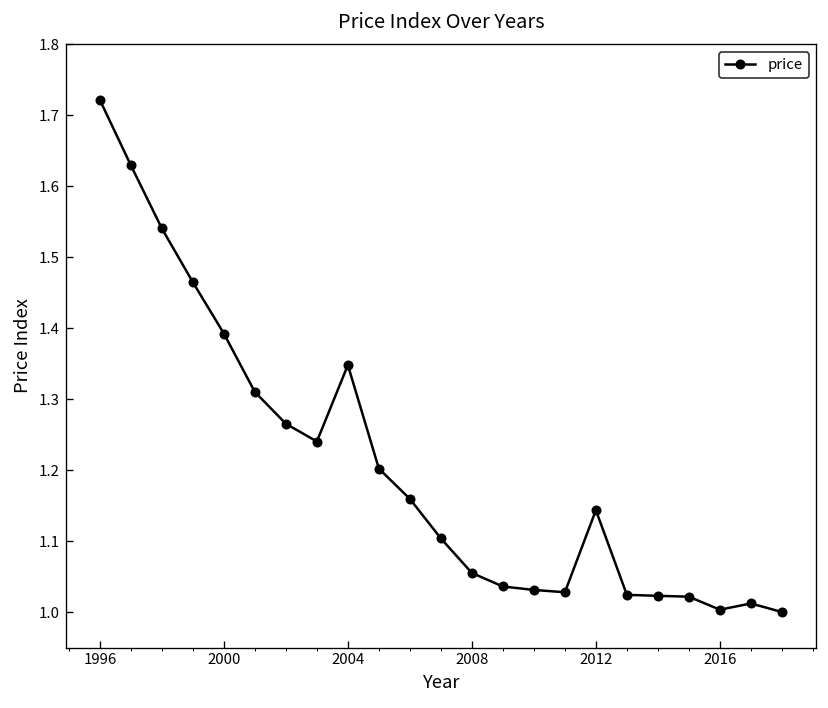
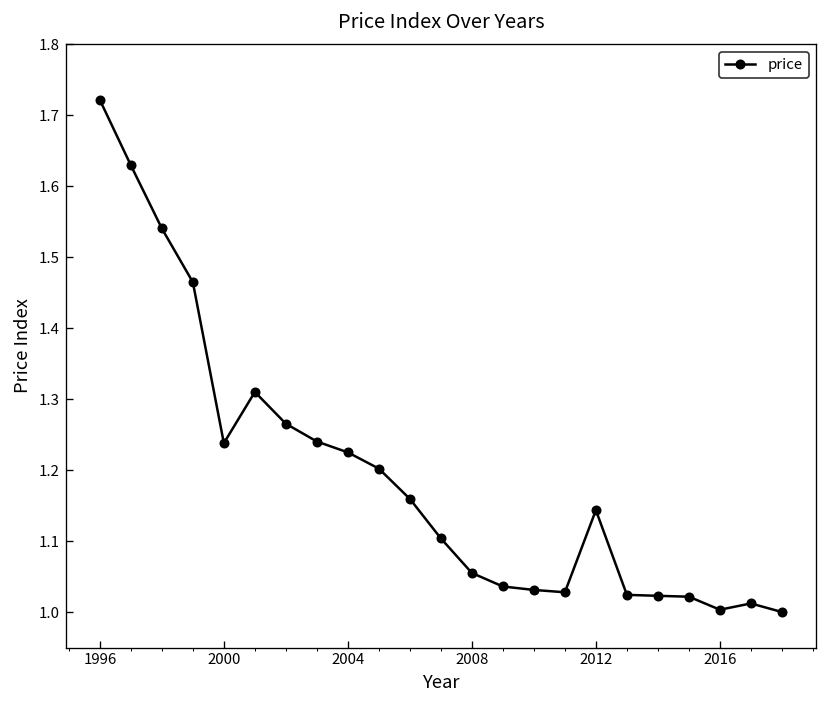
  {
    "1996": 1.72,
-   "2000": 1.39,
-   "2004": 1.35,
+   "2000": 1.24,
+   "2004": 1.22,
    "2008": 1.06,
    "2012": 1.14,
    "2016": 1.00
  }
